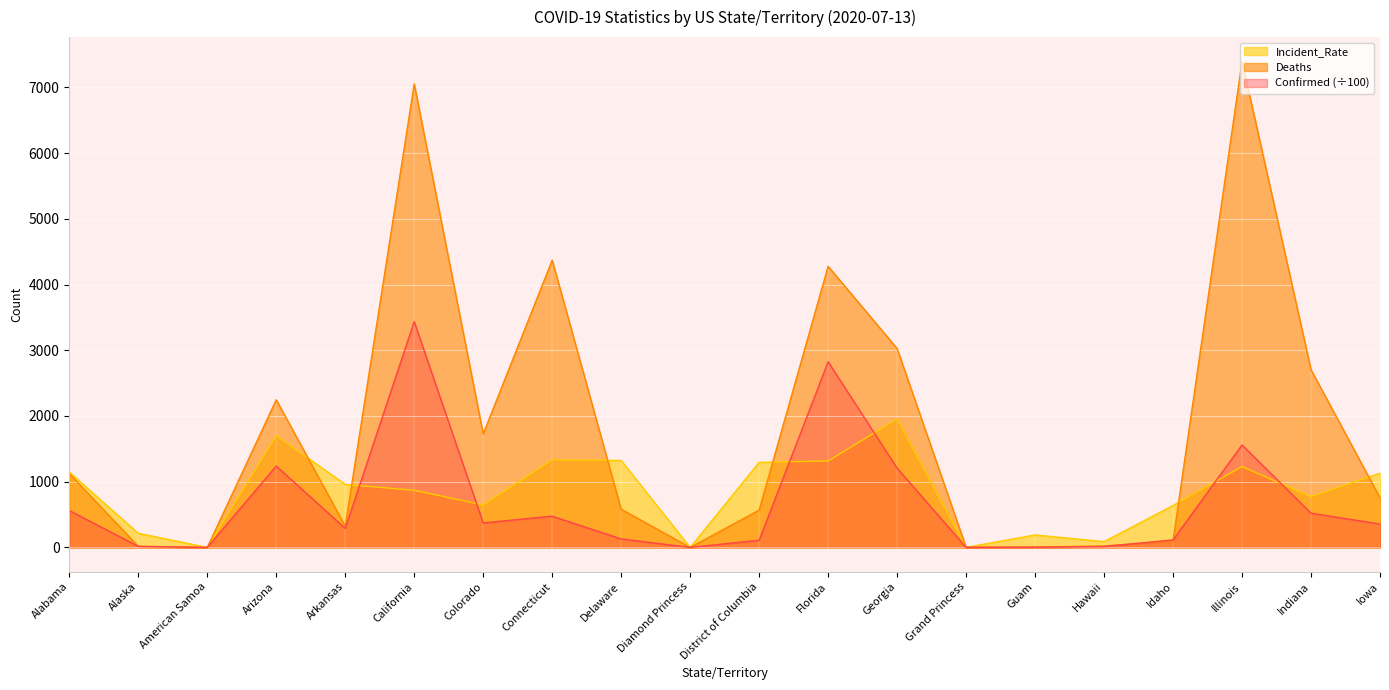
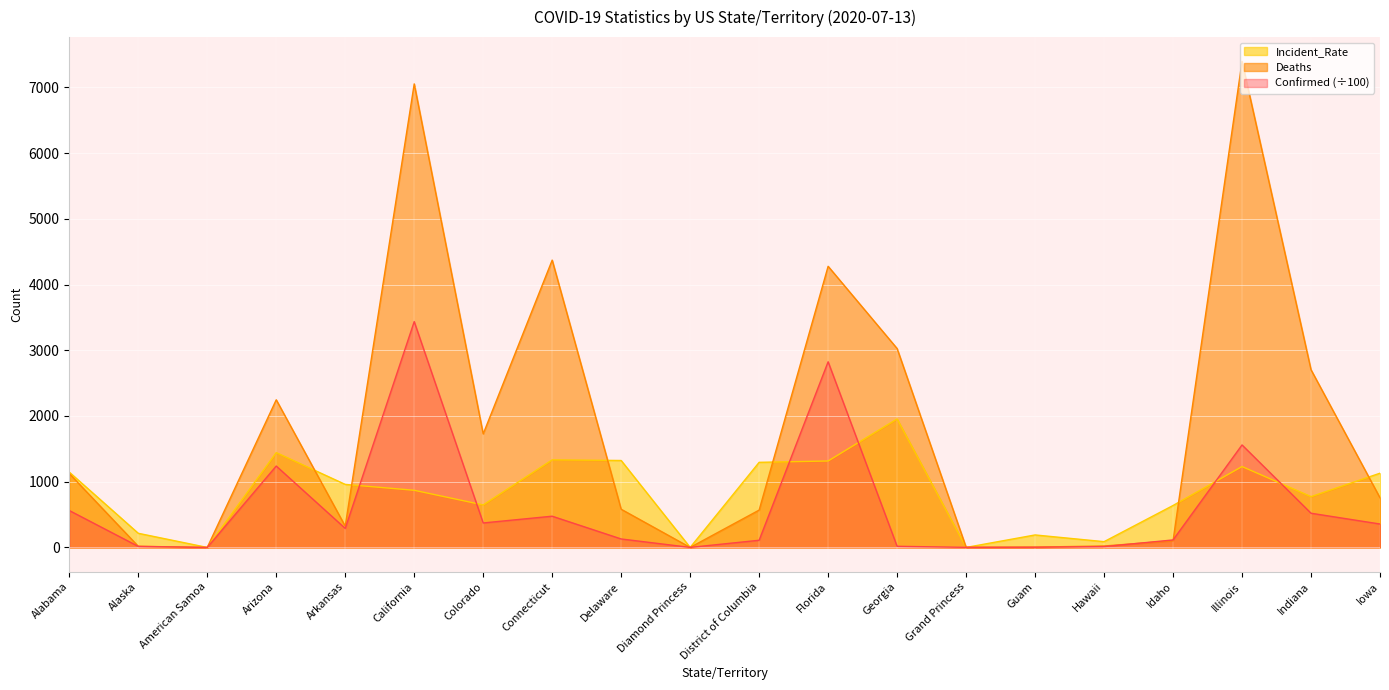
  {
    "Incident_Rate": {
      "Alaska": 200,
-     "Arizona": 1700,
+     "Arizona": 1400,
      "Arkansas": 1000,
      "California": 900,
      "Colorado": 600,
      "Connecticut": 1300,
      "Delaware": 1300,
      "District of Columbia": 1300,
      "Florida": 1300,
      "Georgia": 2000,
      "Guam": 200,
      "Hawaii": 100,
      "Idaho": 600,
      "Illinois": 1200,
      "Indiana": 800,
      "Iowa": 1100
    },
    "Deaths": {
      "Arizona": 2200,
      "California": 7100,
      "Colorado": 1700,
      "Connecticut": 4400,
      "Delaware": 600,
      "District of Columbia": 600,
      "Florida": 4300,
      "Georgia": 3000,
      "Indiana": 2700,
      "Iowa": 800
    },
    "Confirmed (÷100)": {
      "Alabama": 600,
      "Arizona": 1200,
      "California": 3400,
      "Colorado": 400,
      "Connecticut": 500,
      "Delaware": 100,
      "District of Columbia": 100,
      "Florida": 2800,
-     "Georgia": 1200,
+     "Georgia": 0,
      "Illinois": 1600,
      "Indiana": 500,
      "Iowa": 400
    }
  }
